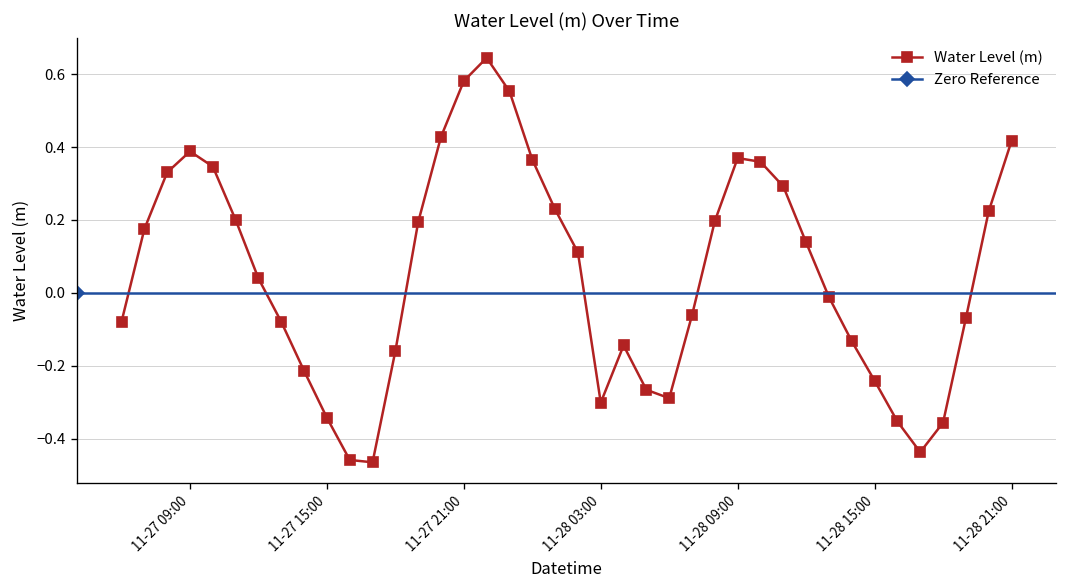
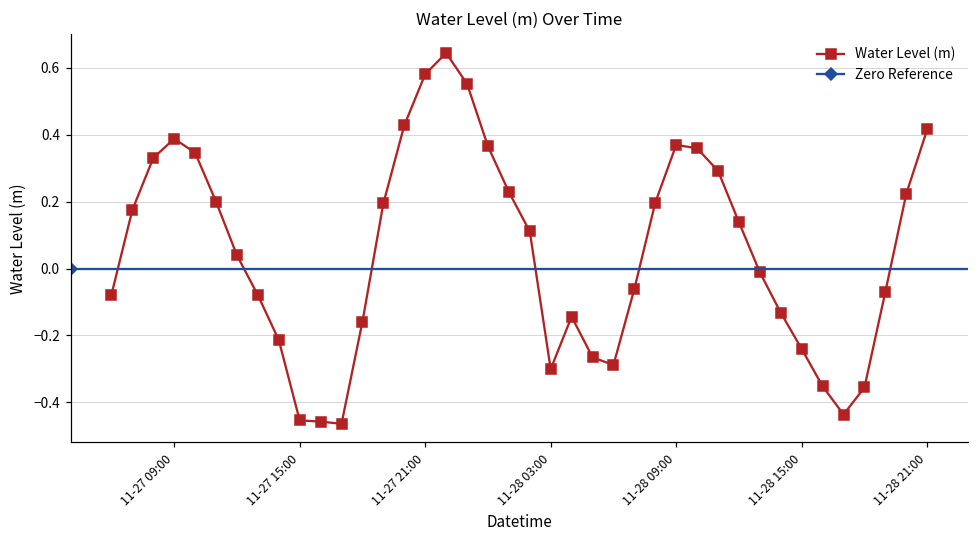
  {
    "11-27 09:00": 0.39,
-   "11-27 15:00": -0.34,
+   "11-27 15:00": -0.45,
    "11-27 21:00": 0.58,
    "11-28 03:00": -0.30,
    "11-28 09:00": 0.37,
    "11-28 15:00": -0.24,
    "11-28 21:00": 0.42
  }
